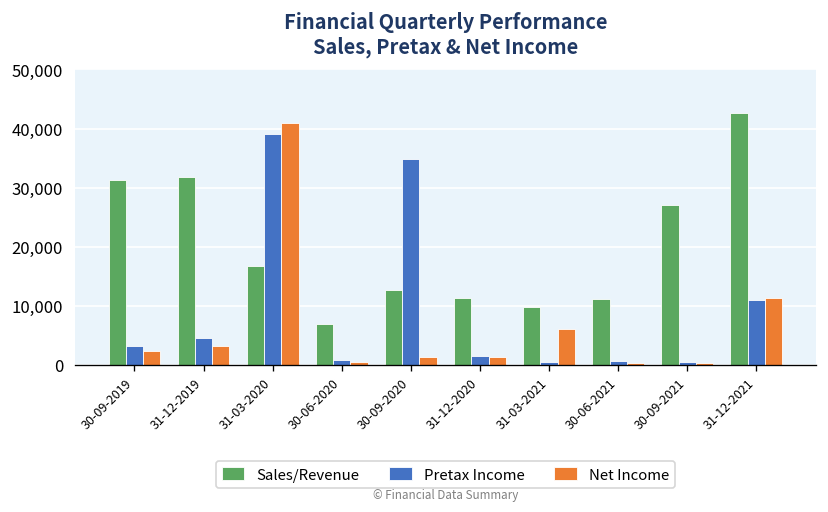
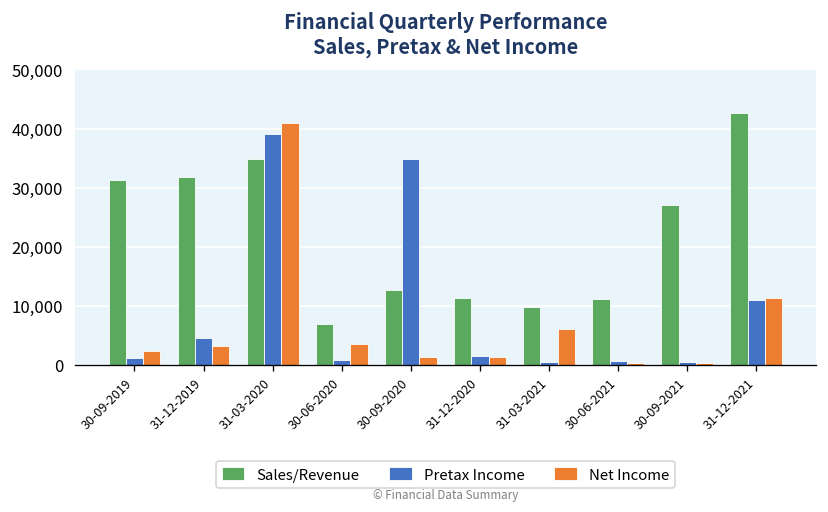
  {
    "Sales/Revenue": {
      "30-09-2019": "31,000",
      "31-12-2019": "32,000",
-     "31-03-2020": "17,000",
+     "31-03-2020": "35,000",
      "30-06-2020": "7,000",
      "30-09-2020": "13,000",
      "31-12-2020": "11,000",
      "31-03-2021": "10,000",
      "30-06-2021": "11,000",
      "30-09-2021": "27,000",
      "31-12-2021": "43,000"
    },
    "Pretax Income": {
-     "30-09-2019": "3,000",
+     "30-09-2019": "1,000",
      "31-12-2019": "5,000",
      "31-03-2020": "39,000",
      "30-06-2020": "1,000",
      "30-09-2020": "35,000",
      "31-12-2020": "1,000",
      "31-03-2021": "1,000",
      "30-06-2021": "1,000",
      "31-12-2021": "11,000"
    },
    "Net Income": {
      "30-09-2019": "2,000",
      "31-12-2019": "3,000",
      "31-03-2020": "41,000",
-     "30-06-2020": "1,000",
+     "30-06-2020": "3,000",
      "30-09-2020": "1,000",
      "31-12-2020": "1,000",
      "31-03-2021": "6,000",
      "31-12-2021": "11,000"
    }
  }
